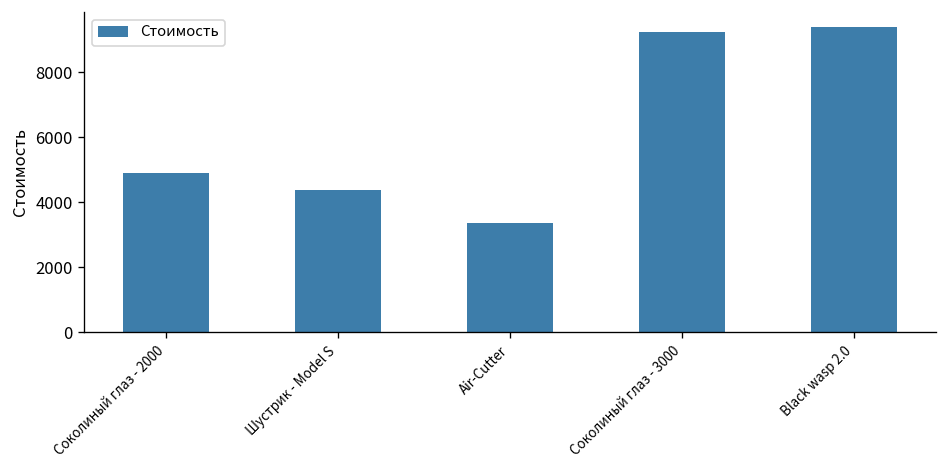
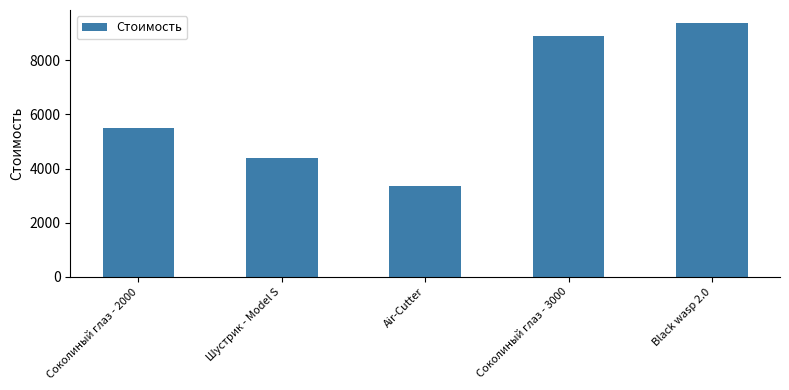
  {
-   "Соколиный глаз - 2000": 4900,
+   "Соколиный глаз - 2000": 5500,
    "Шустрик - Model S": 4400,
    "Air-Cutter": 3400,
-   "Соколиный глаз - 3000": 9200,
+   "Соколиный глаз - 3000": 8900,
    "Black wasp 2.0": 9400
  }
